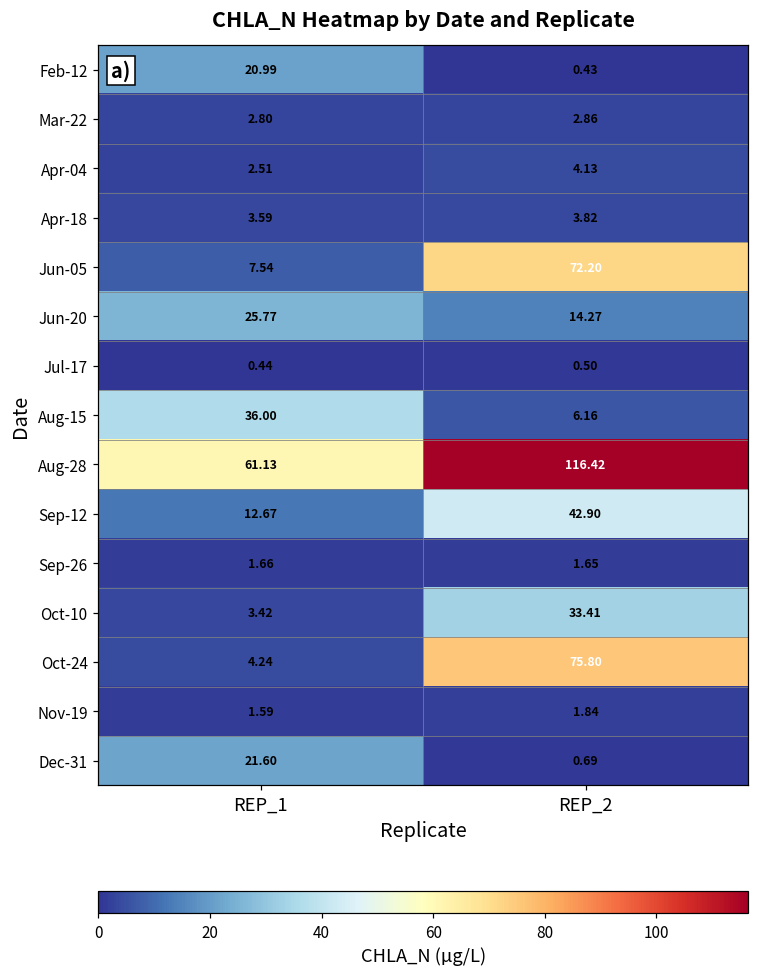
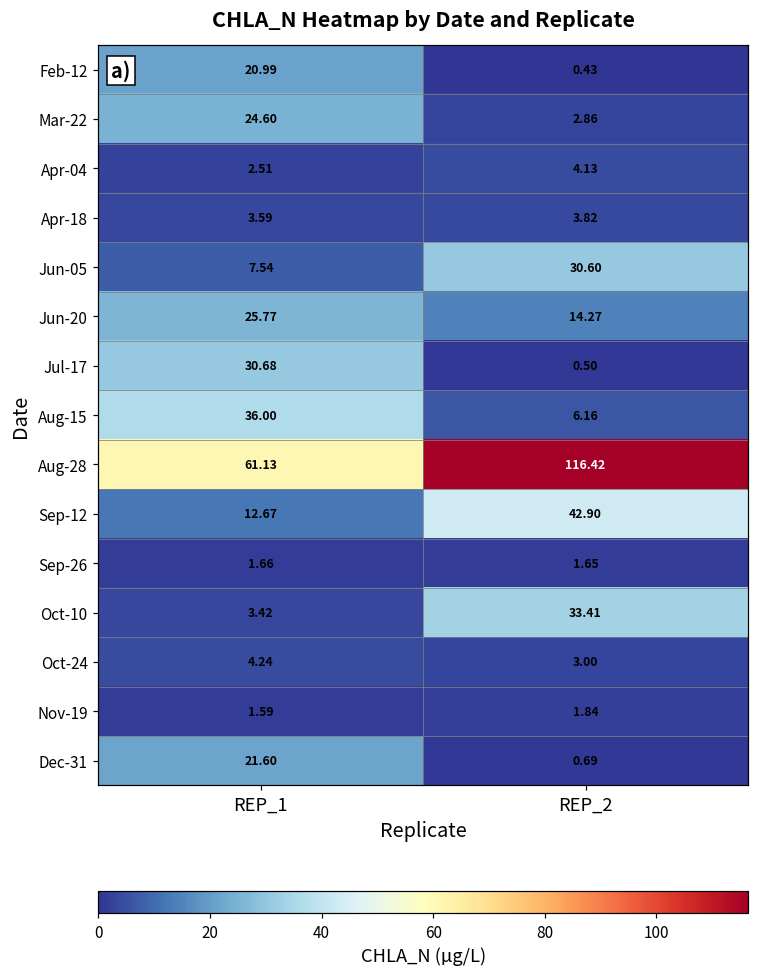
  {
    "Feb-12": {
      "REP_1": 20.99,
      "REP_2": 0.43
    },
    "Mar-22": {
-     "REP_1": 2.80,
+     "REP_1": 24.60,
      "REP_2": 2.86
    },
    "Apr-04": {
      "REP_1": 2.51,
      "REP_2": 4.13
    },
    "Apr-18": {
      "REP_1": 3.59,
      "REP_2": 3.82
    },
    "Jun-05": {
      "REP_1": 7.54,
-     "REP_2": 72.20
+     "REP_2": 30.60
    },
    "Jun-20": {
      "REP_1": 25.77,
      "REP_2": 14.27
    },
    "Jul-17": {
-     "REP_1": 0.44,
+     "REP_1": 30.68,
      "REP_2": 0.50
    },
    "Aug-15": {
      "REP_1": 36.00,
      "REP_2": 6.16
    },
    "Aug-28": {
      "REP_1": 61.13,
      "REP_2": 116.42
    },
    "Sep-12": {
      "REP_1": 12.67,
      "REP_2": 42.90
    },
    "Sep-26": {
      "REP_1": 1.66,
      "REP_2": 1.65
    },
    "Oct-10": {
      "REP_1": 3.42,
      "REP_2": 33.41
    },
    "Oct-24": {
      "REP_1": 4.24,
-     "REP_2": 75.80
+     "REP_2": 3.00
    },
    "Nov-19": {
      "REP_1": 1.59,
      "REP_2": 1.84
    },
    "Dec-31": {
      "REP_1": 21.60,
      "REP_2": 0.69
    }
  }
